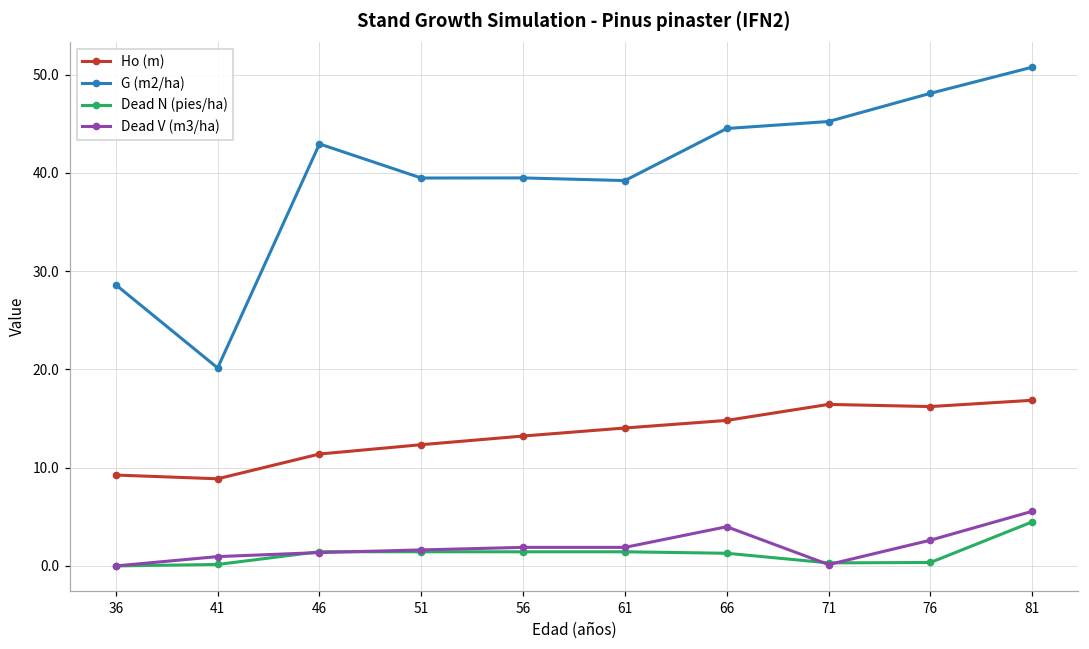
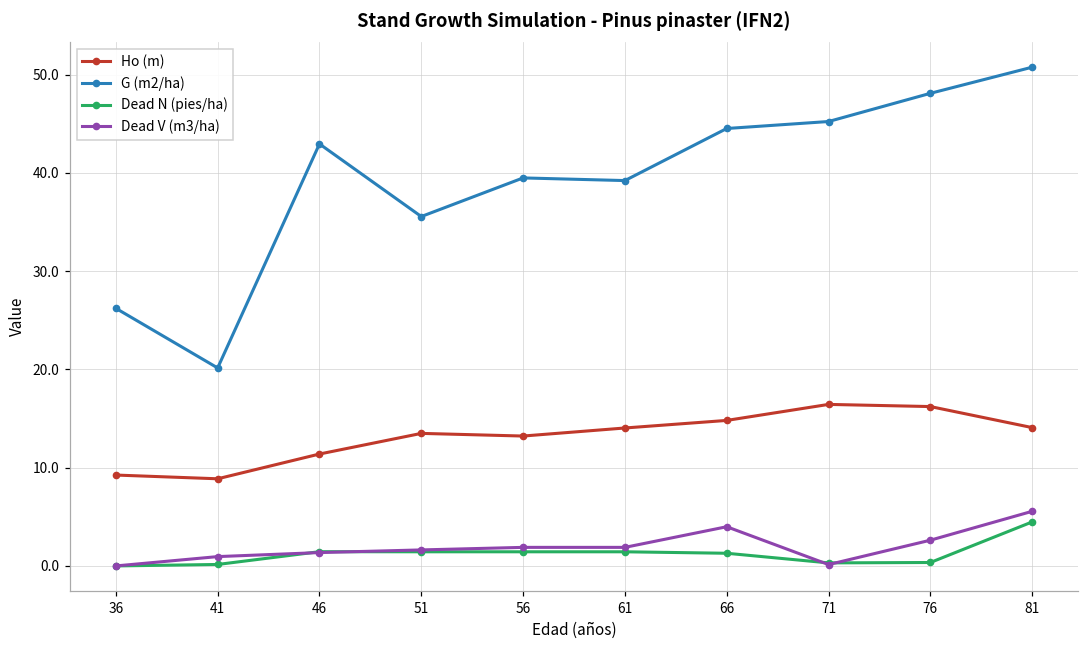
  {
    "Ho (m)": {
      "36": 9,
      "41": 9,
      "46": 11,
-     "51": 12,
+     "51": 13,
      "56": 13,
      "61": 14,
      "66": 15,
      "71": 16,
      "76": 16,
-     "81": 17
+     "81": 14
    },
    "G (m2/ha)": {
-     "36": 29,
+     "36": 26,
      "41": 20,
      "46": 43,
-     "51": 39,
+     "51": 36,
      "56": 39,
      "61": 39,
      "66": 45,
      "71": 45,
      "76": 48,
      "81": 51
    },
    "Dead N (pies/ha)": {
      "41": 0,
      "56": 1,
      "61": 1,
      "66": 1,
      "76": 0,
      "81": 4
    },
    "Dead V (m3/ha)": {
      "41": 1,
      "56": 2,
      "61": 2,
      "66": 4,
      "76": 3,
      "81": 6
    }
  }
